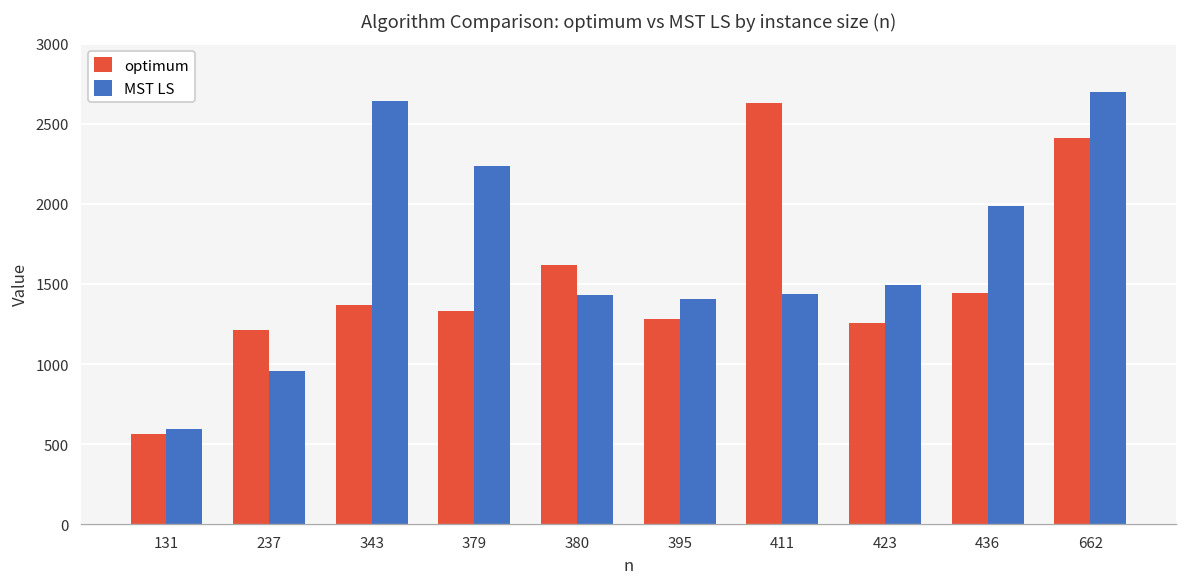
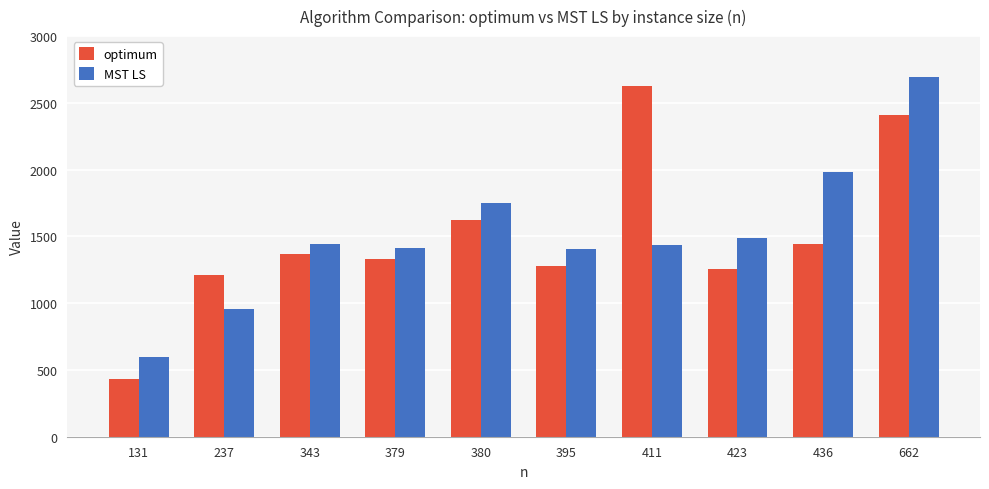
  {
    "optimum": {
-     "131": 560,
+     "131": 430,
      "237": 1210,
      "343": 1370,
      "379": 1330,
      "380": 1620,
      "395": 1280,
      "411": 2630,
      "423": 1260,
      "436": 1440,
      "662": 2410
    },
    "MST LS": {
      "131": 590,
      "237": 950,
-     "343": 2640,
-     "379": 2230,
-     "380": 1430,
+     "343": 1450,
+     "379": 1420,
+     "380": 1750,
      "395": 1400,
      "411": 1440,
      "423": 1490,
      "436": 1990,
      "662": 2700
    }
  }
